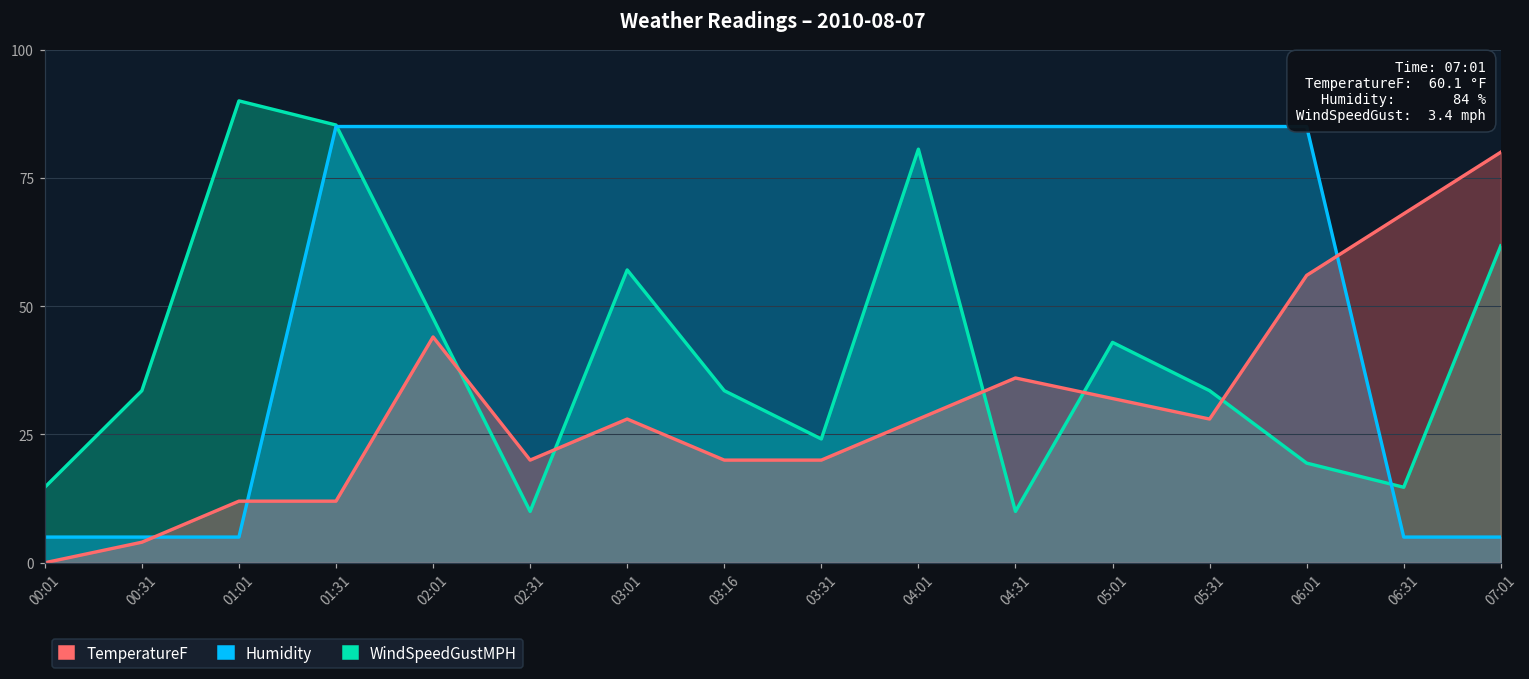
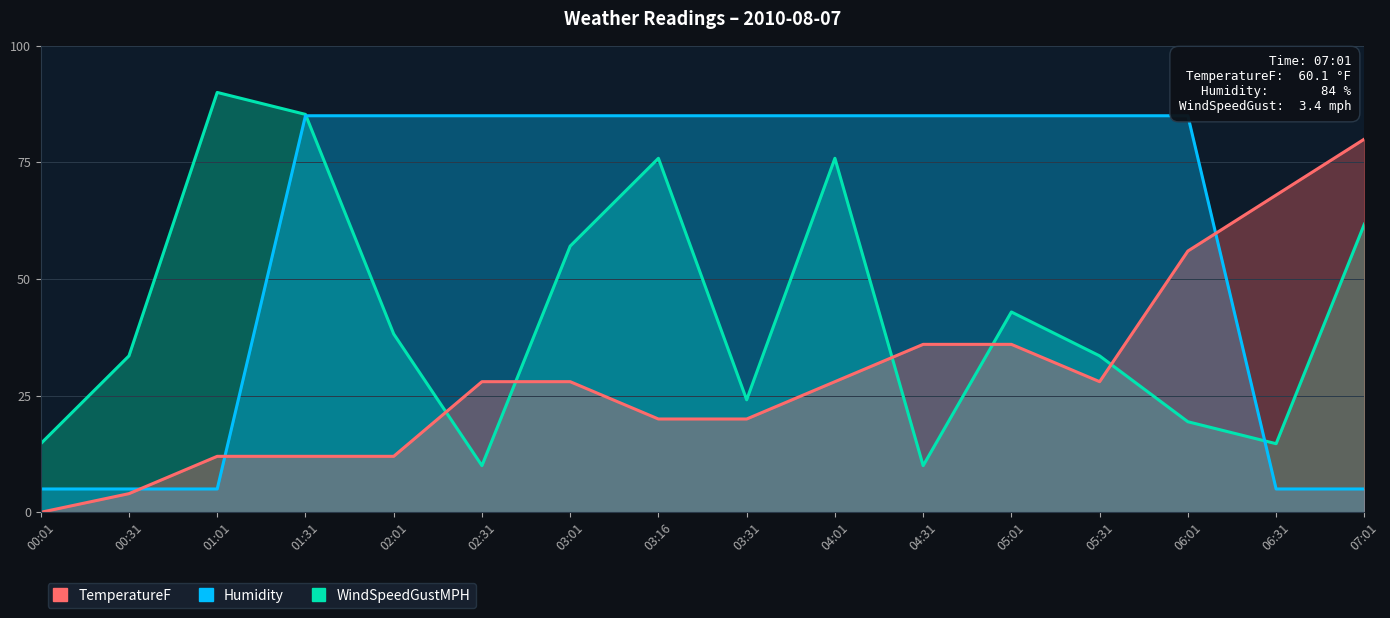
  {
    "WindSpeedGustMPH": {
      "00:01": 15,
      "00:31": 34,
      "01:01": 90,
-     "02:01": 48,
+     "02:01": 38,
      "02:31": 10,
      "03:01": 57,
-     "03:16": 34,
+     "03:16": 76,
      "03:31": 24,
-     "04:01": 81,
+     "04:01": 76,
      "04:31": 10,
      "05:01": 43,
      "05:31": 34,
      "06:01": 19,
      "06:31": 15,
      "07:01": 62
    },
    "Humidity": {
      "00:01": 5,
      "00:31": 5,
      "01:01": 5,
      "02:01": 85,
      "02:31": 85,
      "03:01": 85,
      "03:16": 85,
      "03:31": 85,
      "04:01": 85,
      "04:31": 85,
      "05:01": 85,
      "05:31": 85,
      "06:31": 5,
      "07:01": 5
    },
    "TemperatureF": {
      "00:01": 0,
      "00:31": 4,
      "01:01": 12,
      "01:31": 12,
-     "02:01": 44,
-     "02:31": 20,
+     "02:01": 12,
+     "02:31": 28,
      "03:01": 28,
      "03:16": 20,
      "03:31": 20,
      "04:01": 28,
      "04:31": 36,
-     "05:01": 32,
+     "05:01": 36,
      "05:31": 28,
      "06:01": 56,
      "06:31": 68,
      "07:01": 80
    }
  }
